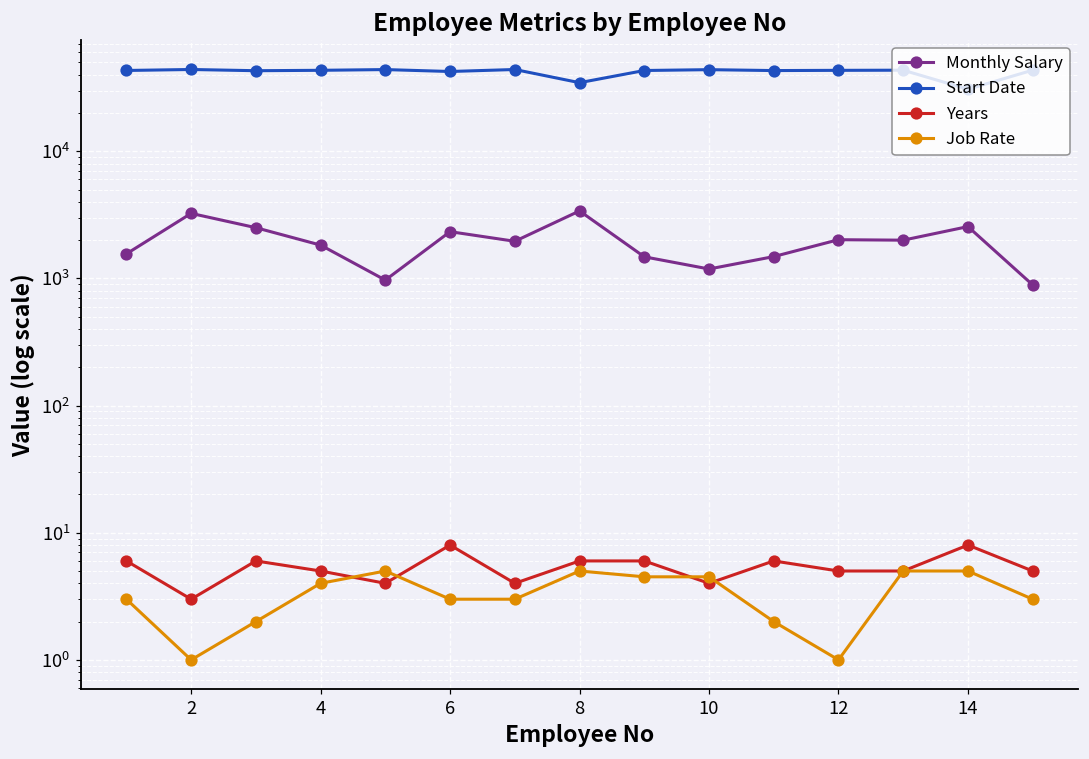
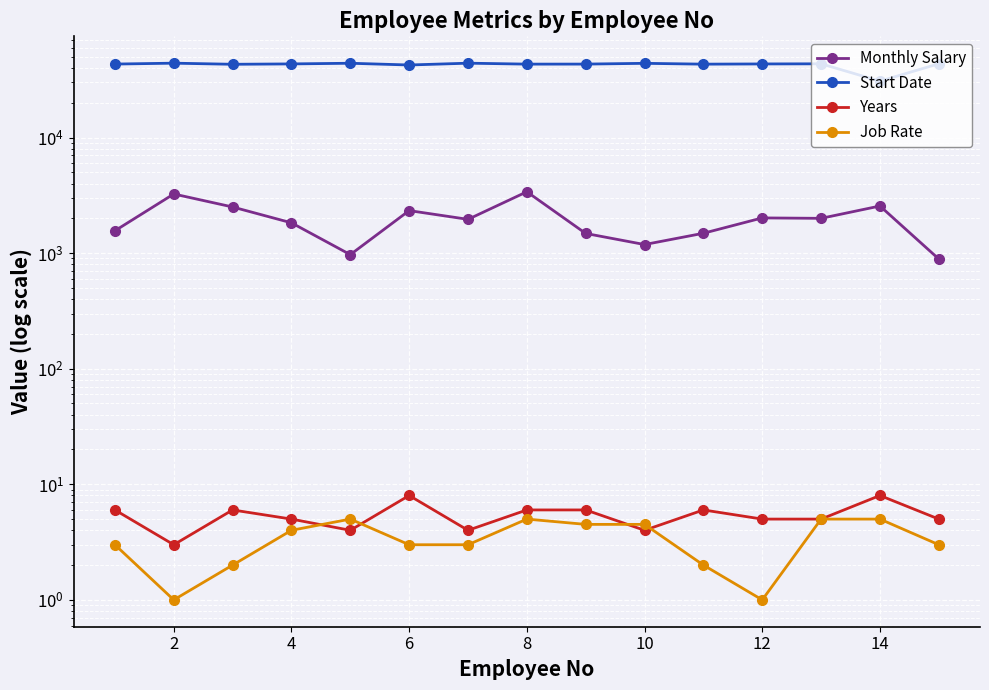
  {
    "Monthly Salary": {
      "2": 3200,
      "4": 1800,
      "6": 2300,
      "8": 3400,
      "10": 1200,
      "12": 2000,
      "14": 2600
    },
    "Start Date": {
      "2": 44000,
      "4": 43000,
      "6": 42000,
-     "8": 35000,
+     "8": 43000,
      "10": 44000,
      "12": 43000
    },
    "Years": {
      "2": 3,
      "4": 5,
      "6": 8,
      "8": 6,
      "10": 4,
      "12": 5,
      "14": 8
    },
    "Job Rate": {
      "2": 1,
      "4": 4,
      "6": 3,
      "8": 5,
      "10": 4.5,
      "12": 1,
      "14": 5
    }
  }
